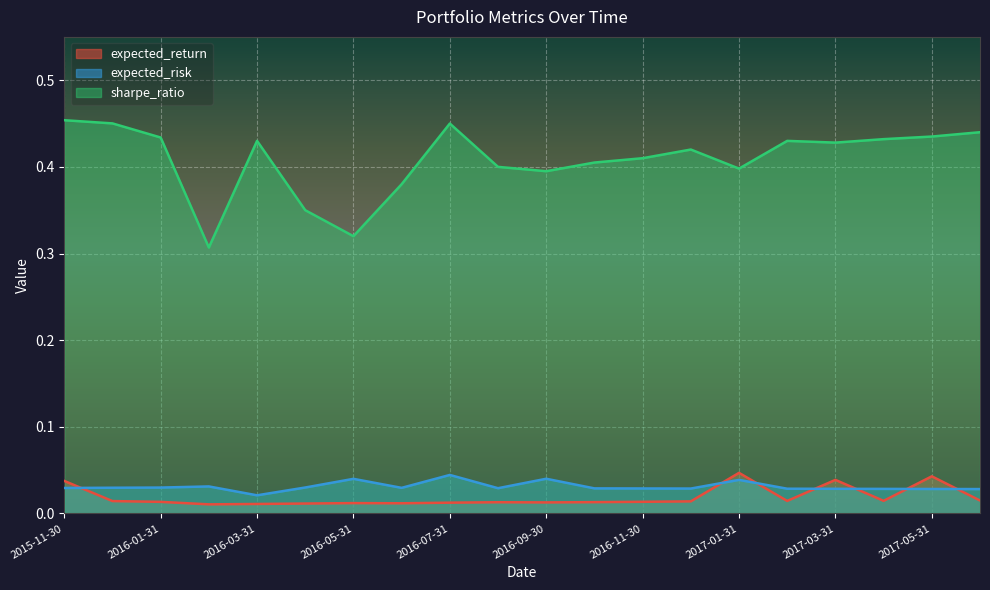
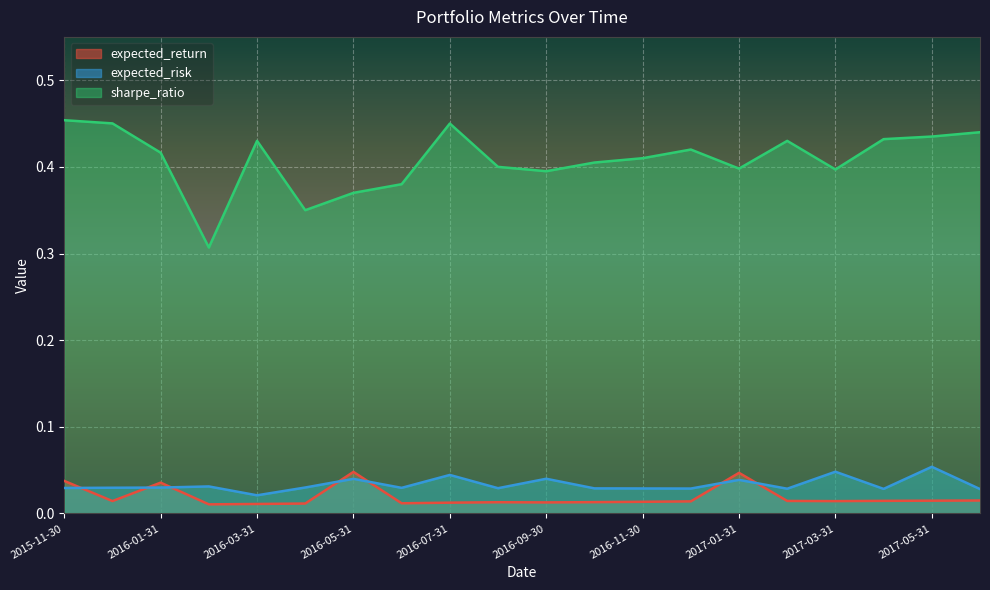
  {
    "expected_return": {
      "2015-11-30": 0.04,
-     "2016-01-31": 0.01,
+     "2016-01-31": 0.04,
      "2016-03-31": 0.01,
-     "2016-05-31": 0.01,
+     "2016-05-31": 0.05,
      "2016-07-31": 0.01,
      "2016-09-30": 0.01,
      "2016-11-30": 0.01,
      "2017-01-31": 0.05,
-     "2017-03-31": 0.04,
-     "2017-05-31": 0.04
+     "2017-03-31": 0.01,
+     "2017-05-31": 0.01
    },
    "expected_risk": {
      "2015-11-30": 0.03,
      "2016-01-31": 0.03,
      "2016-03-31": 0.02,
      "2016-05-31": 0.04,
      "2016-07-31": 0.04,
      "2016-09-30": 0.04,
      "2016-11-30": 0.03,
      "2017-01-31": 0.04,
-     "2017-03-31": 0.03,
-     "2017-05-31": 0.03
+     "2017-03-31": 0.05,
+     "2017-05-31": 0.05
    },
    "sharpe_ratio": {
      "2015-11-30": 0.45,
-     "2016-01-31": 0.43,
+     "2016-01-31": 0.42,
      "2016-03-31": 0.43,
-     "2016-05-31": 0.32,
+     "2016-05-31": 0.37,
      "2016-07-31": 0.45,
      "2016-09-30": 0.40,
      "2016-11-30": 0.41,
      "2017-01-31": 0.40,
-     "2017-03-31": 0.43,
+     "2017-03-31": 0.40,
      "2017-05-31": 0.44
    }
  }
